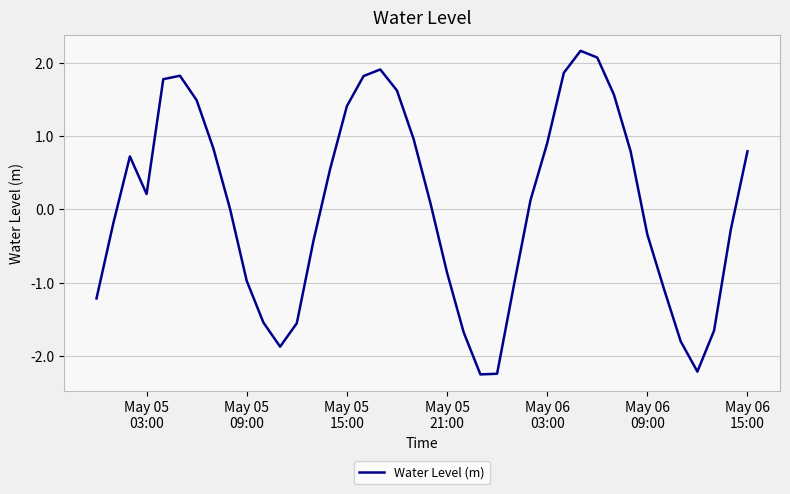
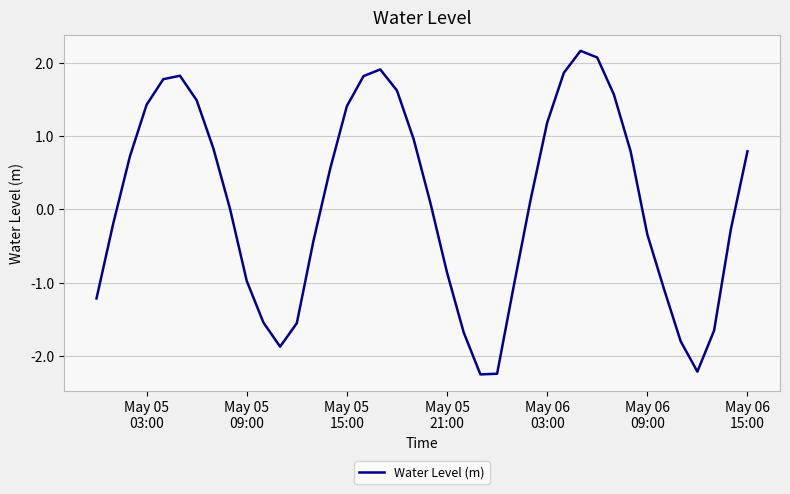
  {
-   "May 05 03:00": 0.2,
+   "May 05 03:00": 1.4,
    "May 05 09:00": -1.0,
    "May 05 15:00": 1.4,
    "May 05 21:00": -0.9,
-   "May 06 03:00": 0.9,
+   "May 06 03:00": 1.2,
    "May 06 09:00": -0.3,
    "May 06 15:00": 0.8
  }
